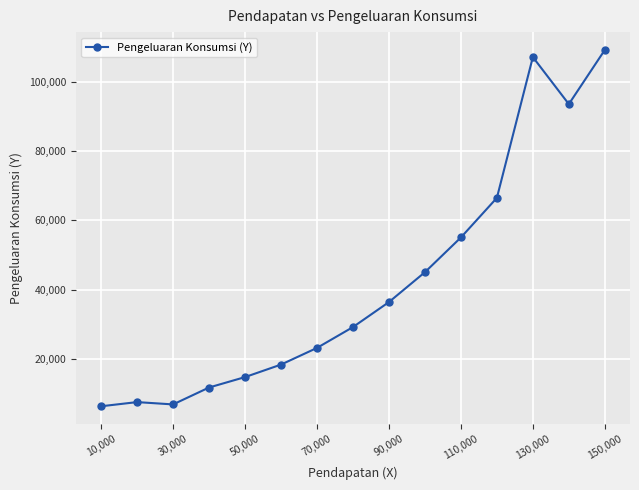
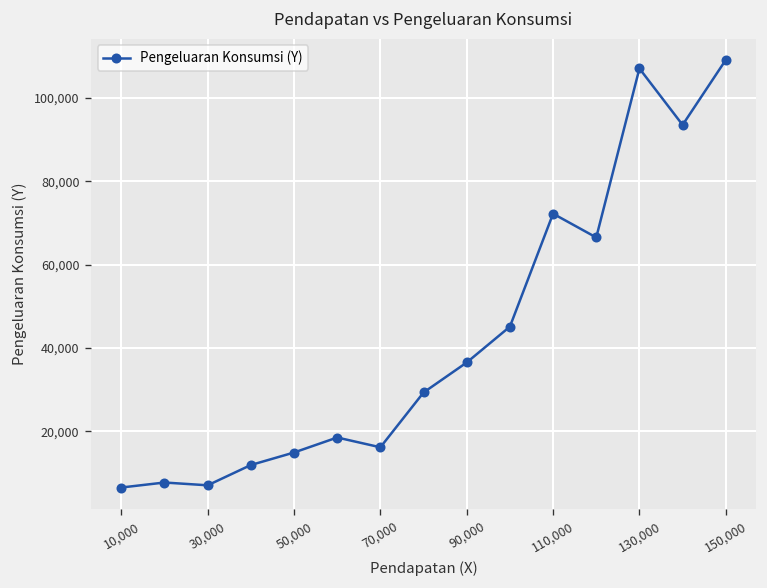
  {
    "10,000": "7,000",
    "30,000": "7,000",
    "50,000": "15,000",
-   "70,000": "23,000",
+   "70,000": "16,000",
    "90,000": "37,000",
-   "110,000": "55,000",
+   "110,000": "72,000",
    "130,000": "107,000",
    "150,000": "109,000"
  }
